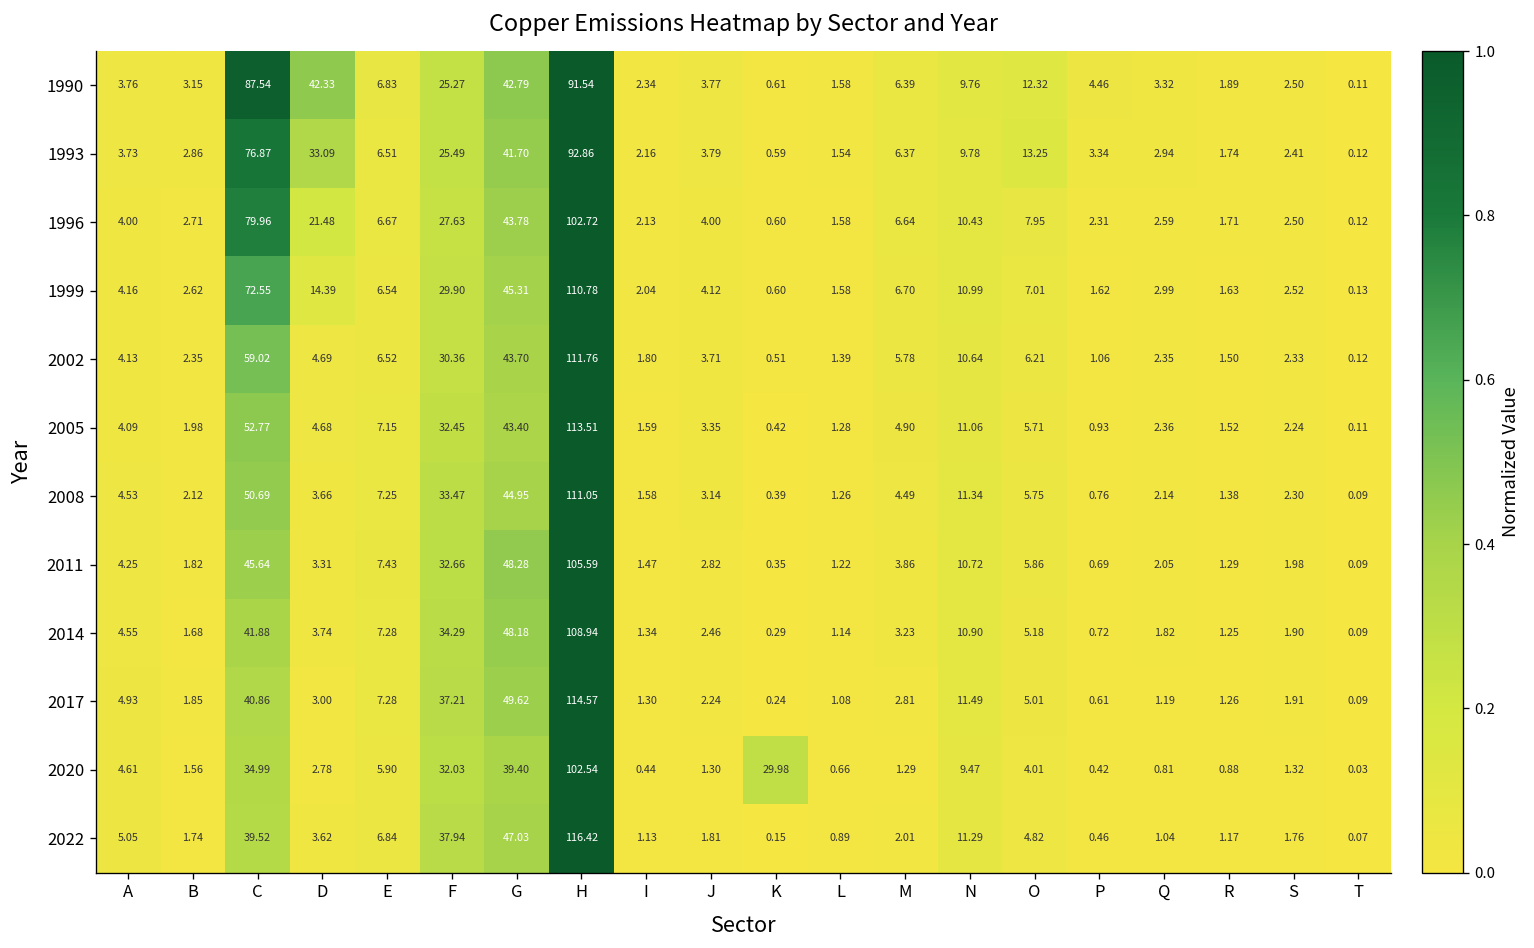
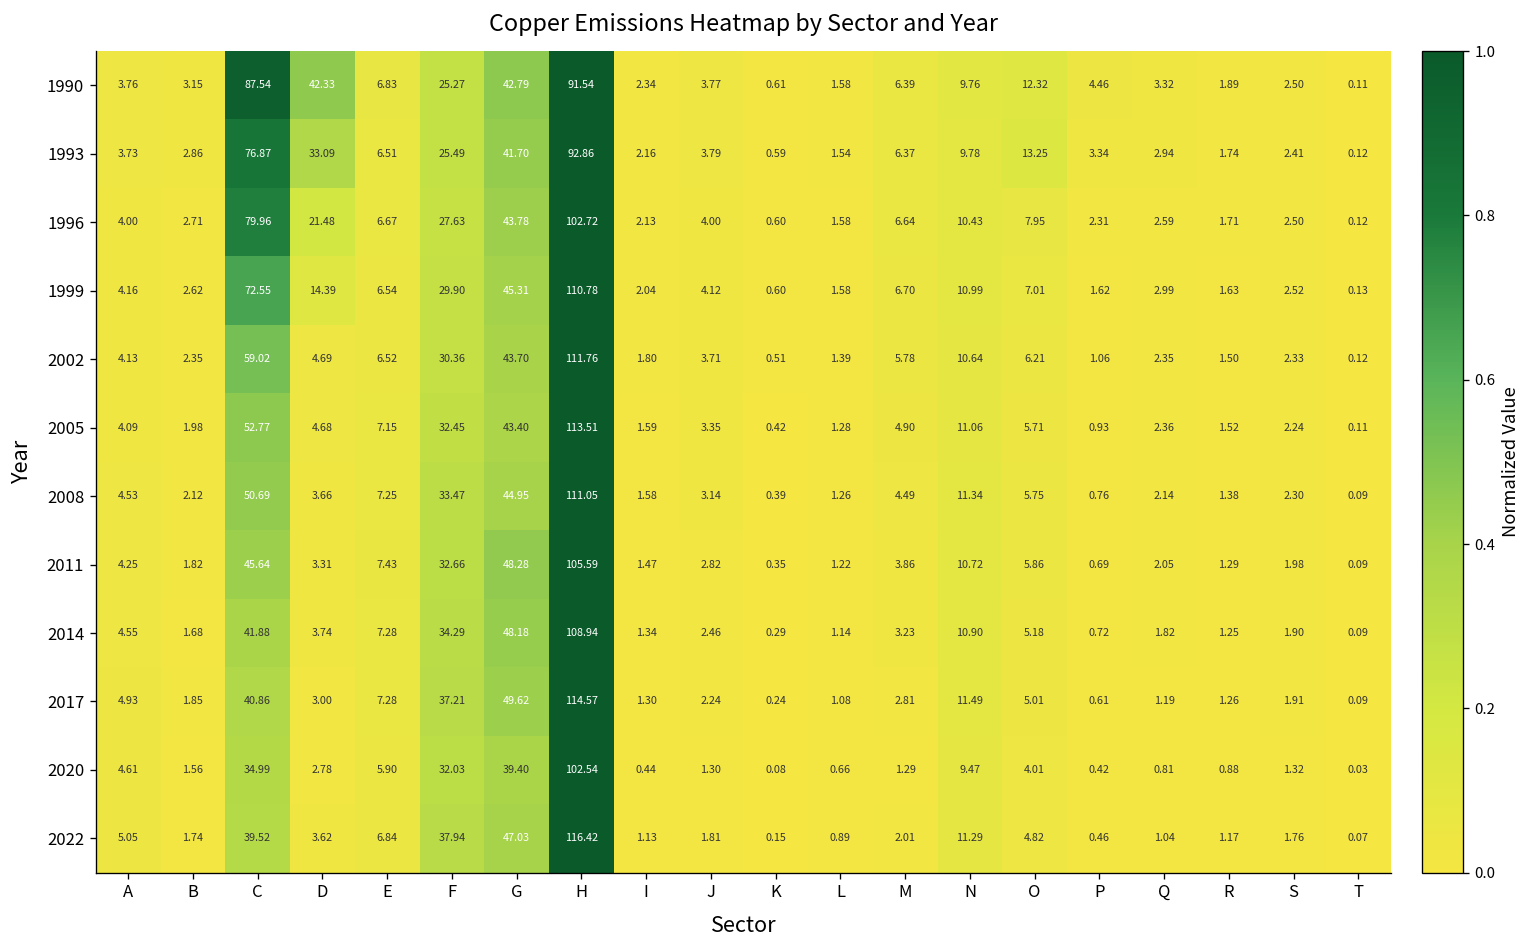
  {
    "2020": {
      "A": 4.61,
      "B": 1.56,
      "C": 34.99,
      "D": 2.78,
      "E": 5.90,
      "F": 32.03,
      "G": 39.40,
      "H": 102.54,
      "I": 0.44,
      "J": 1.30,
-     "K": 29.98,
+     "K": 0.08,
      "L": 0.66,
      "M": 1.29,
      "N": 9.47,
      "O": 4.01,
      "P": 0.42,
      "Q": 0.81,
      "R": 0.88,
      "S": 1.32,
      "T": 0.03
    }
  }
